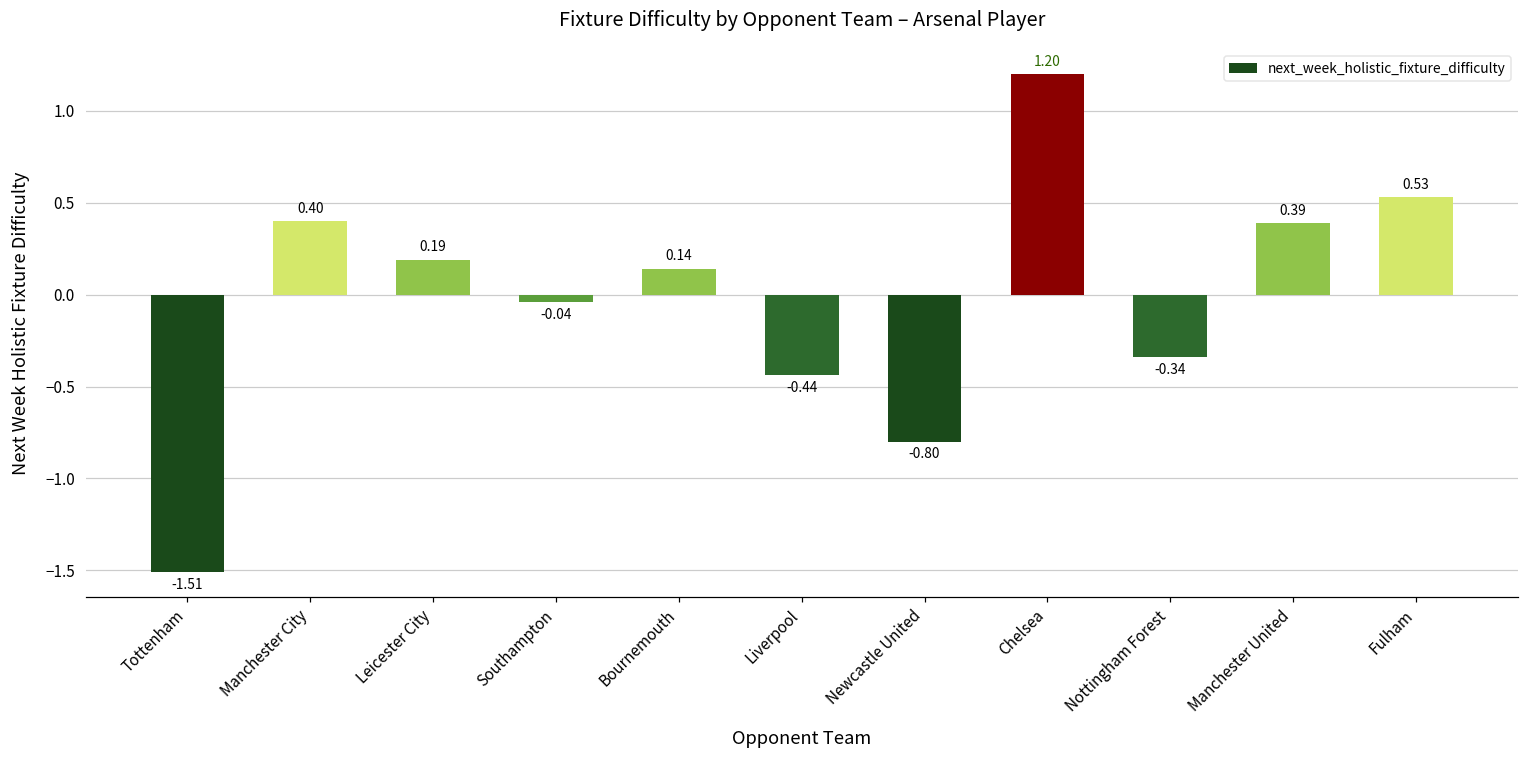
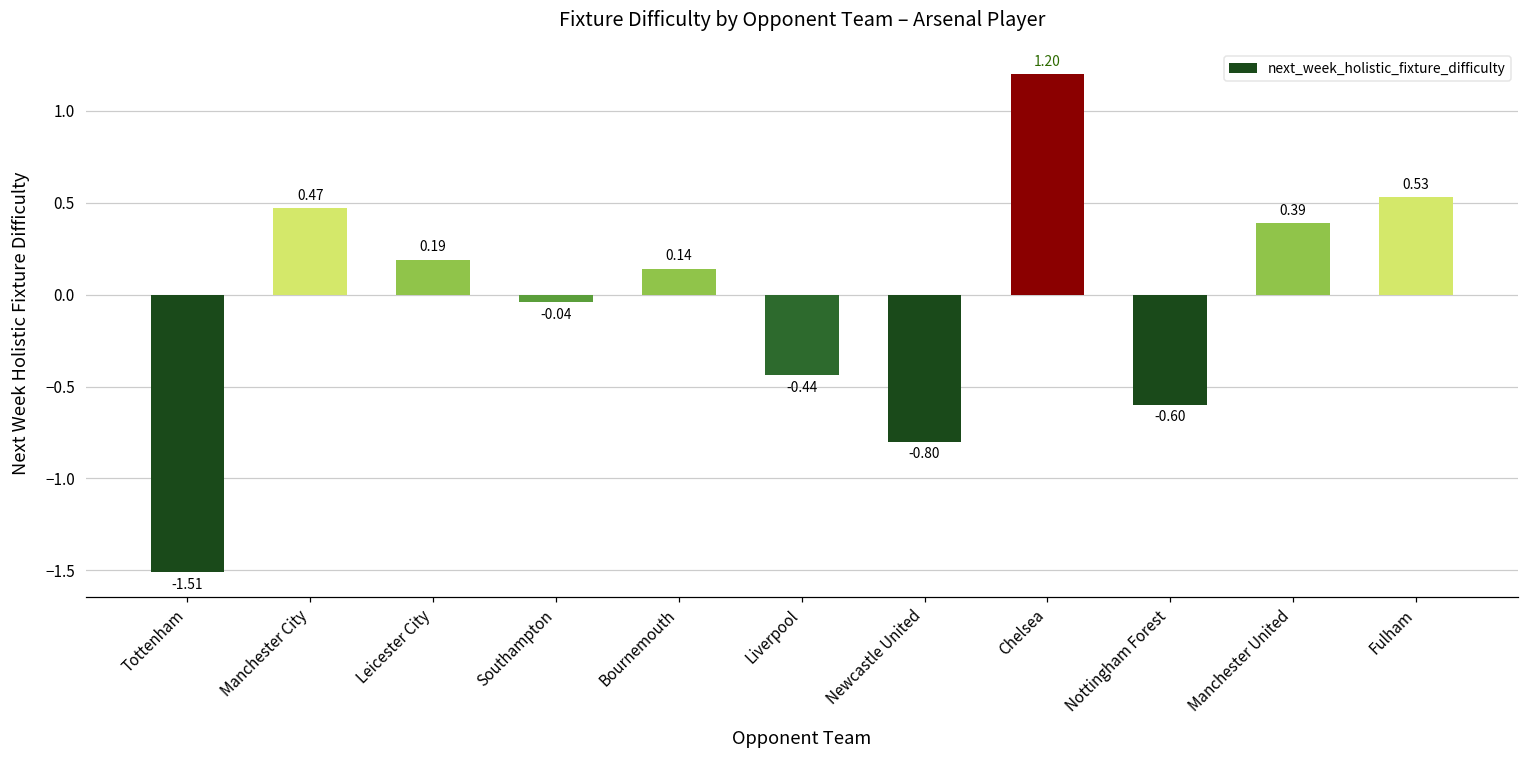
  {
    "Tottenham": -1.51,
-   "Manchester City": 0.40,
+   "Manchester City": 0.47,
    "Leicester City": 0.19,
    "Southampton": -0.04,
    "Bournemouth": 0.14,
    "Liverpool": -0.44,
    "Newcastle United": -0.80,
    "Chelsea": 1.20,
-   "Nottingham Forest": -0.34,
+   "Nottingham Forest": -0.60,
    "Manchester United": 0.39,
    "Fulham": 0.53
  }
